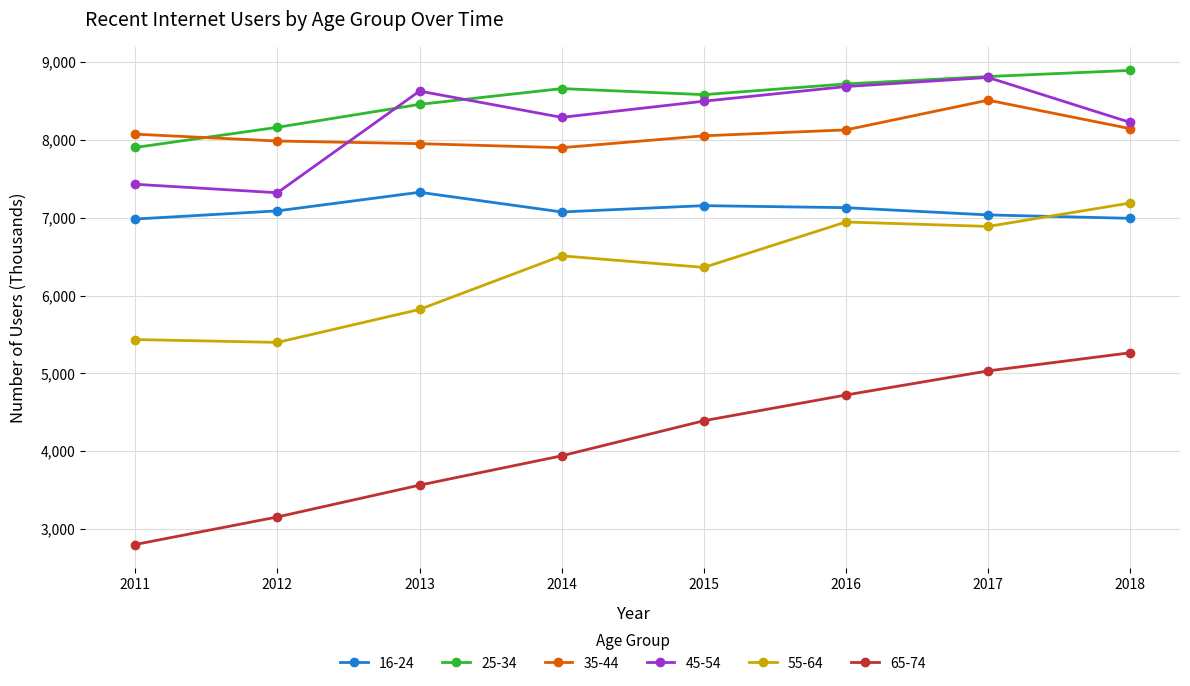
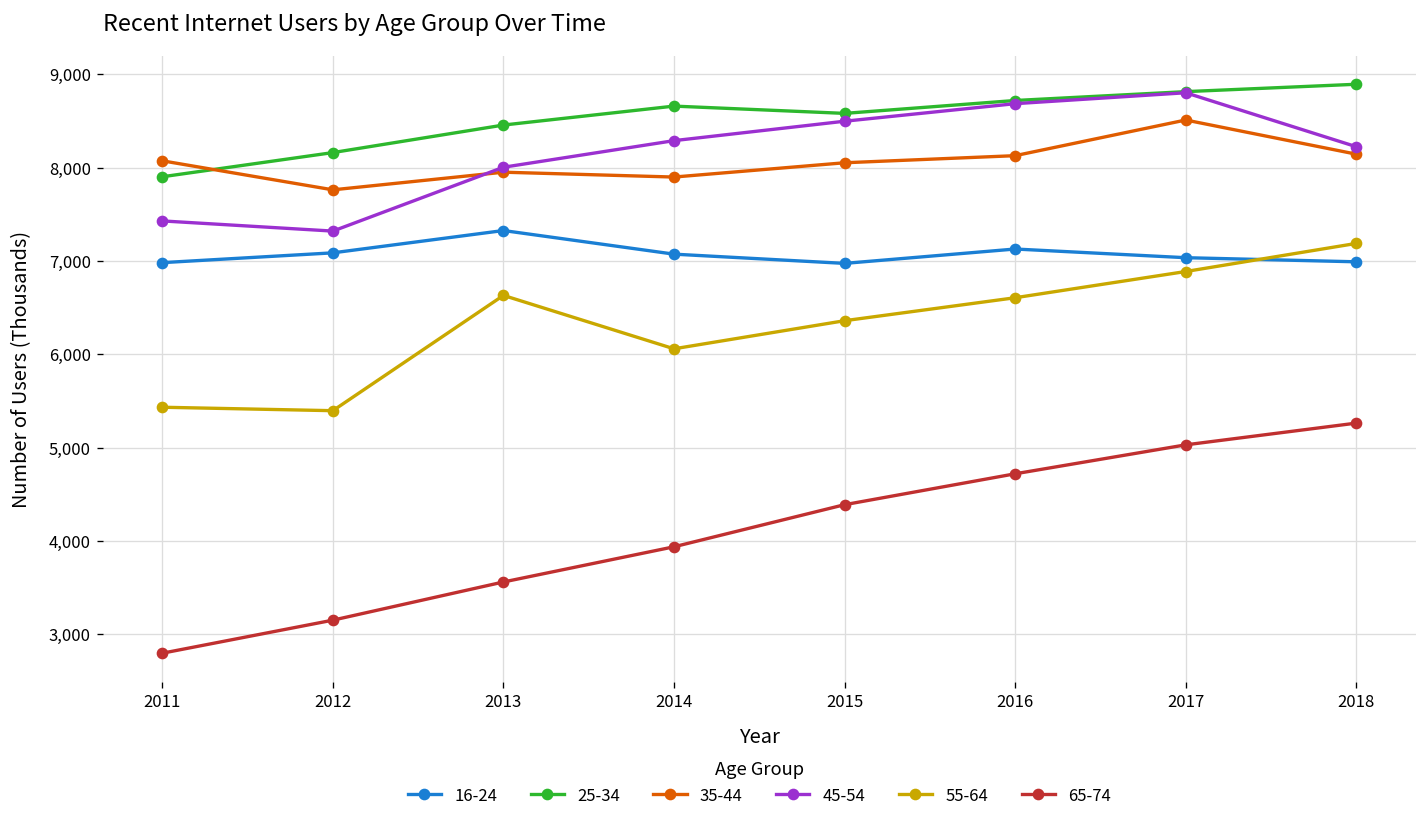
  {
    "16-24": {
      "2011": "7,000",
      "2012": "7,100",
      "2013": "7,300",
      "2014": "7,100",
-     "2015": "7,200",
+     "2015": "7,000",
      "2016": "7,100",
      "2017": "7,000",
      "2018": "7,000"
    },
    "25-34": {
      "2011": "7,900",
      "2012": "8,200",
      "2013": "8,500",
      "2014": "8,700",
      "2015": "8,600",
      "2016": "8,700",
      "2018": "8,900"
    },
    "35-44": {
      "2011": "8,100",
-     "2012": "8,000",
+     "2012": "7,800",
      "2013": "8,000",
      "2014": "7,900",
      "2015": "8,100",
      "2016": "8,100",
      "2017": "8,500",
      "2018": "8,100"
    },
    "45-54": {
      "2011": "7,400",
      "2012": "7,300",
-     "2013": "8,600",
+     "2013": "8,000",
      "2014": "8,300",
      "2015": "8,500",
      "2016": "8,700",
      "2018": "8,200"
    },
    "55-64": {
      "2011": "5,400",
      "2012": "5,400",
-     "2013": "5,800",
-     "2014": "6,500",
+     "2013": "6,600",
+     "2014": "6,100",
      "2015": "6,400",
-     "2016": "6,900",
+     "2016": "6,600",
      "2017": "6,900",
      "2018": "7,200"
    },
    "65-74": {
      "2011": "2,800",
      "2012": "3,200",
      "2013": "3,600",
      "2014": "3,900",
      "2015": "4,400",
      "2016": "4,700",
      "2017": "5,000",
      "2018": "5,300"
    }
  }
